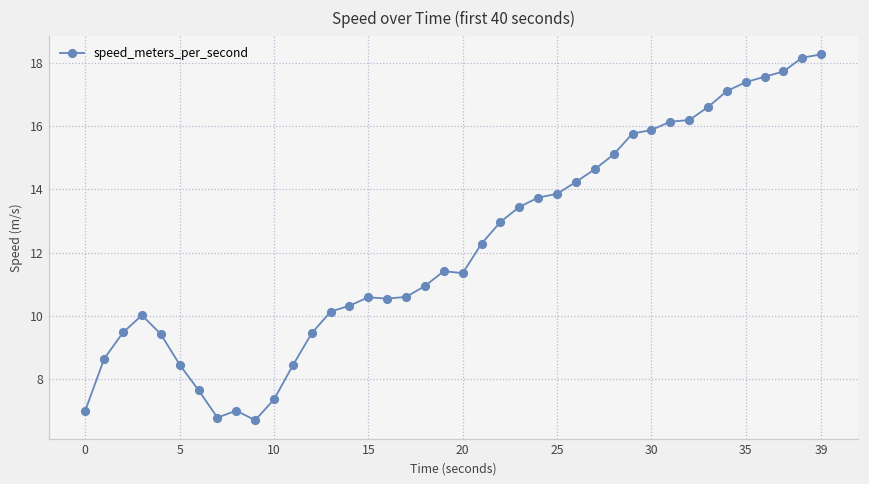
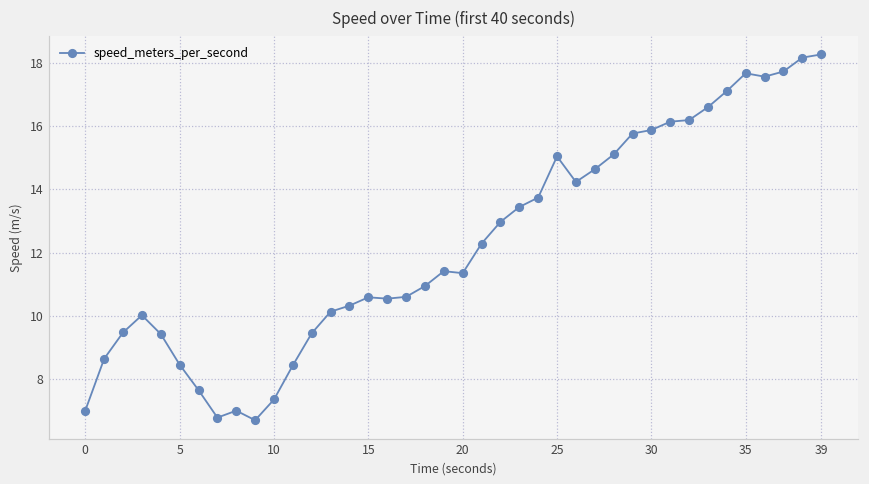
  {
    "0": 7.0,
    "5": 8.5,
    "10": 7.4,
    "15": 10.6,
    "20": 11.3,
-   "25": 13.9,
+   "25": 15.0,
    "30": 15.9,
-   "35": 17.4,
+   "35": 17.7,
    "39": 18.3
  }
